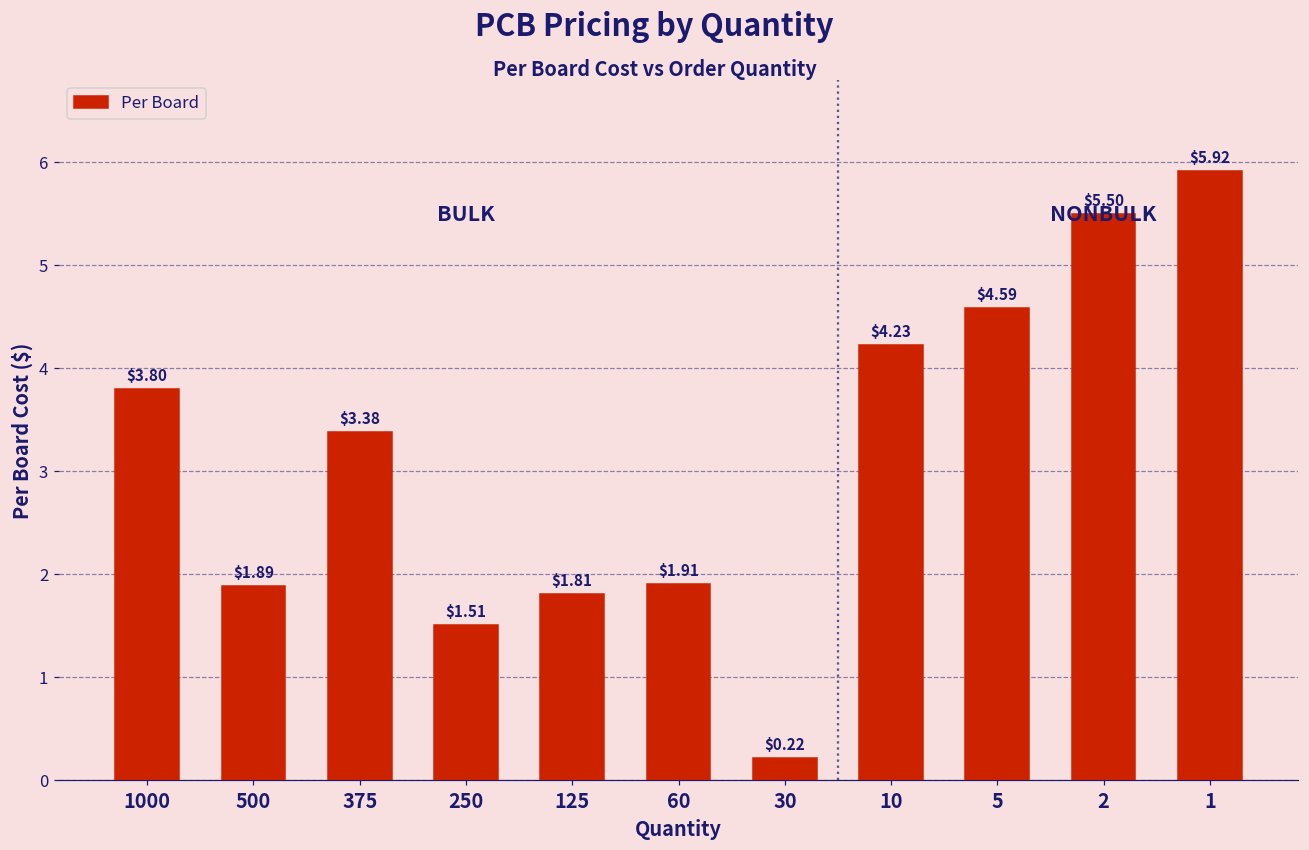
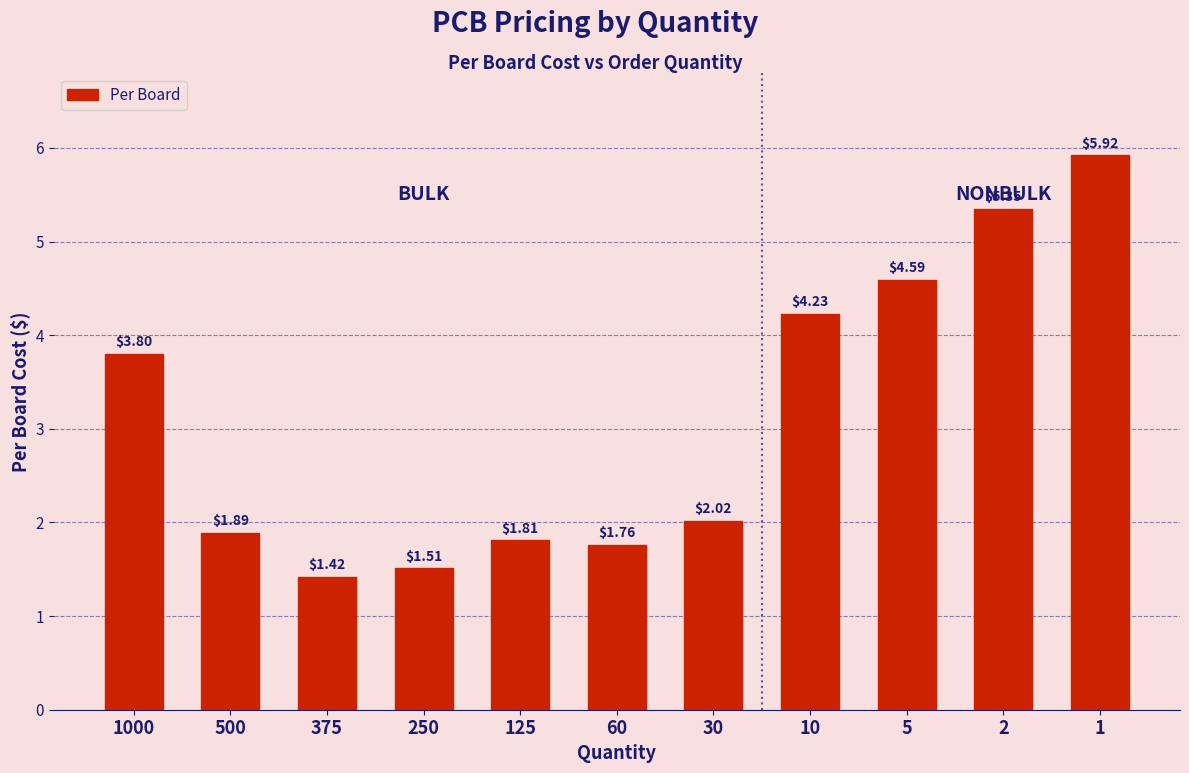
  {
    "1000": "$3.80",
    "500": "$1.89",
-   "375": "$3.38",
+   "375": "$1.42",
    "250": "$1.51",
    "125": "$1.81",
-   "60": "$1.91",
-   "30": "$0.22",
+   "60": "$1.76",
+   "30": "$2.02",
    "10": "$4.23",
    "5": "$4.59",
-   "2": "$5.50",
+   "2": "$5.35",
    "1": "$5.92"
  }
